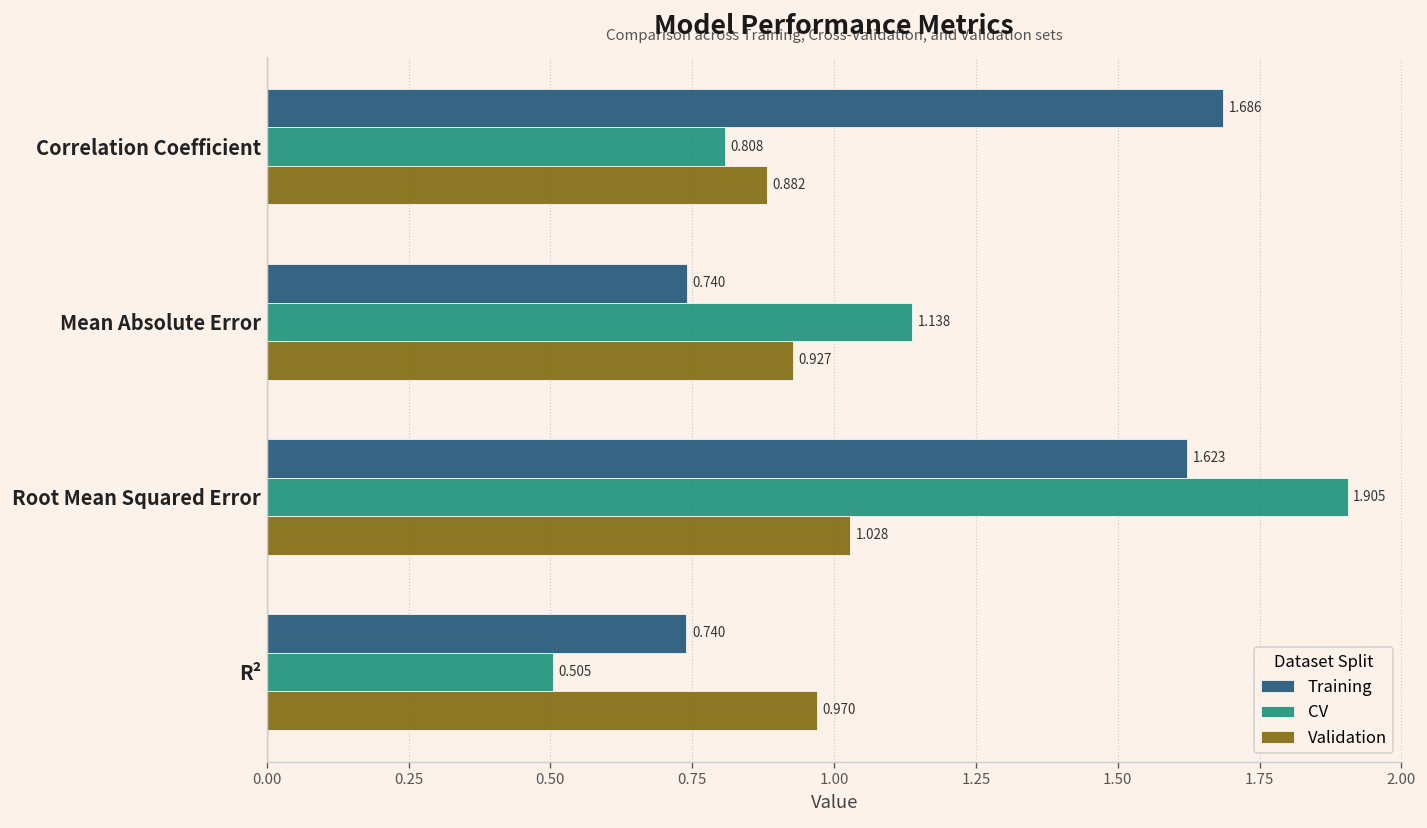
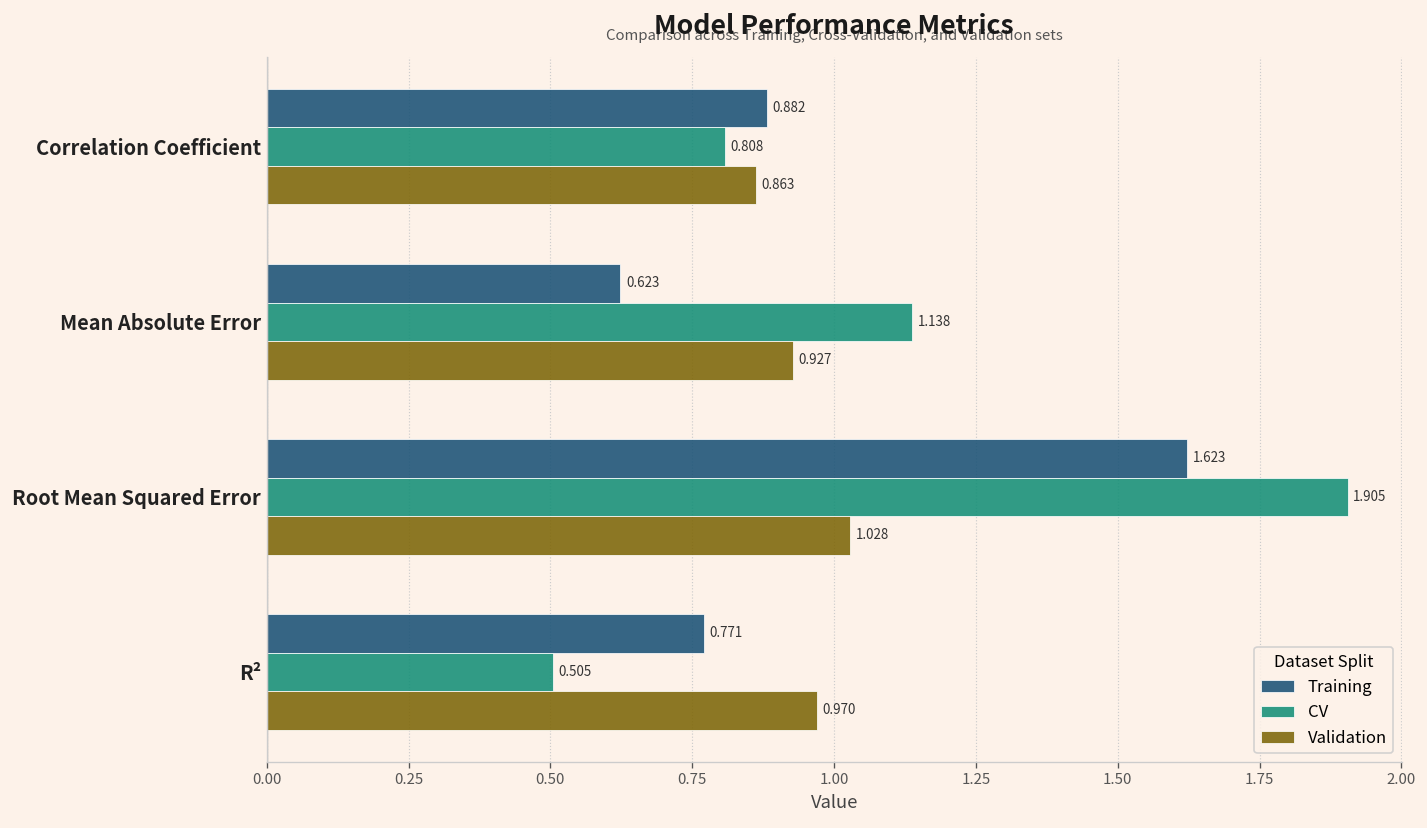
  {
    "Training": {
-     "Correlation Coefficient": 1.686,
-     "Mean Absolute Error": 0.740,
+     "Correlation Coefficient": 0.882,
+     "Mean Absolute Error": 0.623,
      "Root Mean Squared Error": 1.623,
-     "R²": 0.740
+     "R²": 0.771
    },
    "CV": {
      "Correlation Coefficient": 0.808,
      "Mean Absolute Error": 1.138,
      "Root Mean Squared Error": 1.905,
      "R²": 0.505
    },
    "Validation": {
-     "Correlation Coefficient": 0.882,
+     "Correlation Coefficient": 0.863,
      "Mean Absolute Error": 0.927,
      "Root Mean Squared Error": 1.028,
      "R²": 0.970
    }
  }
